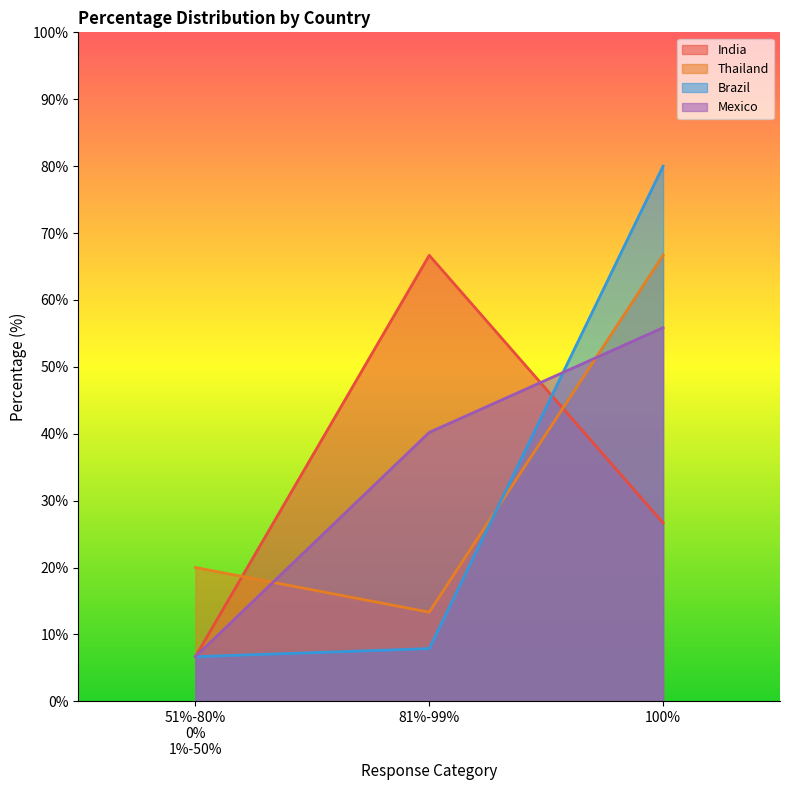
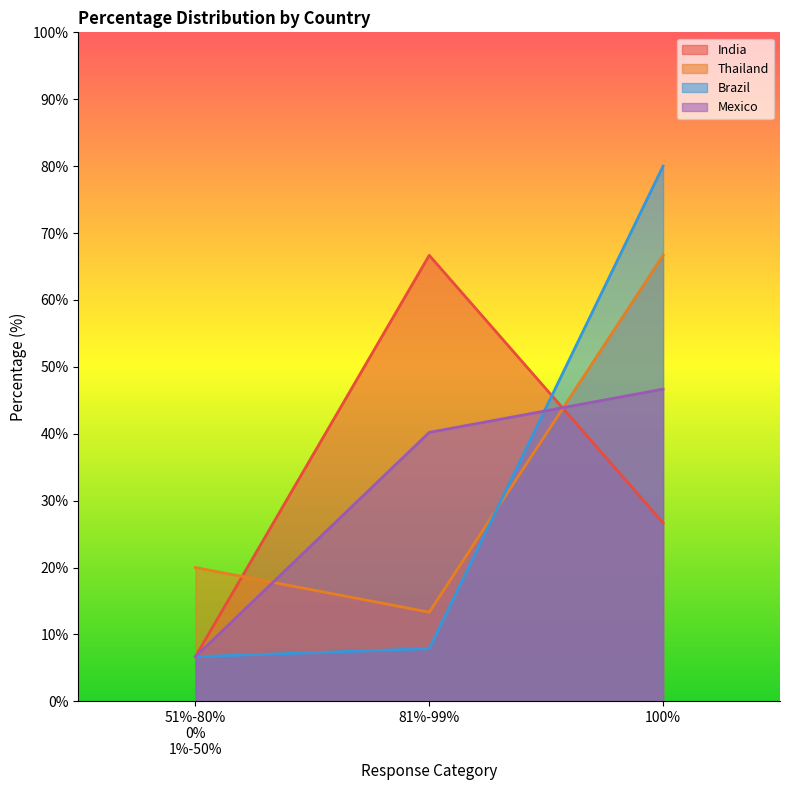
  {
    "Brazil": {
      "81%-99%": "8%",
      "100%": "80%"
    },
    "Mexico": {
      "81%-99%": "40%",
-     "100%": "56%"
+     "100%": "47%"
    }
  }
